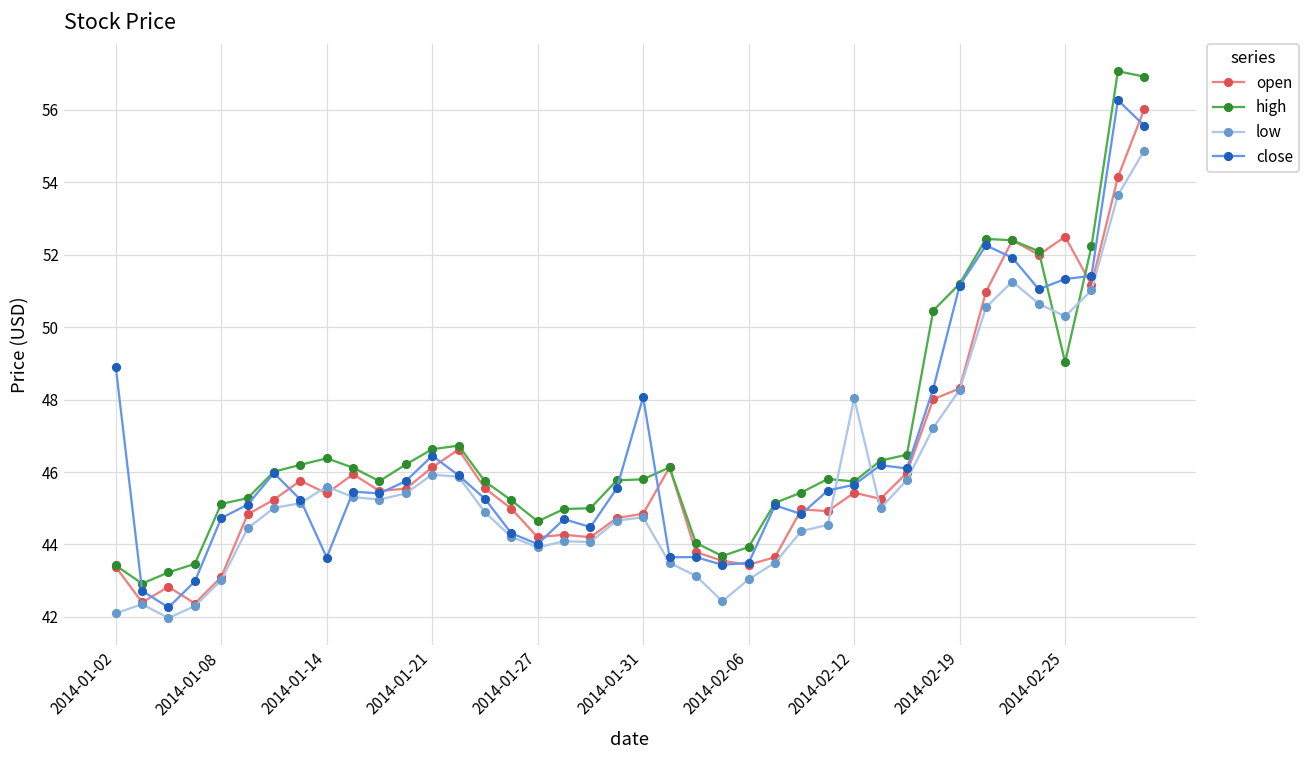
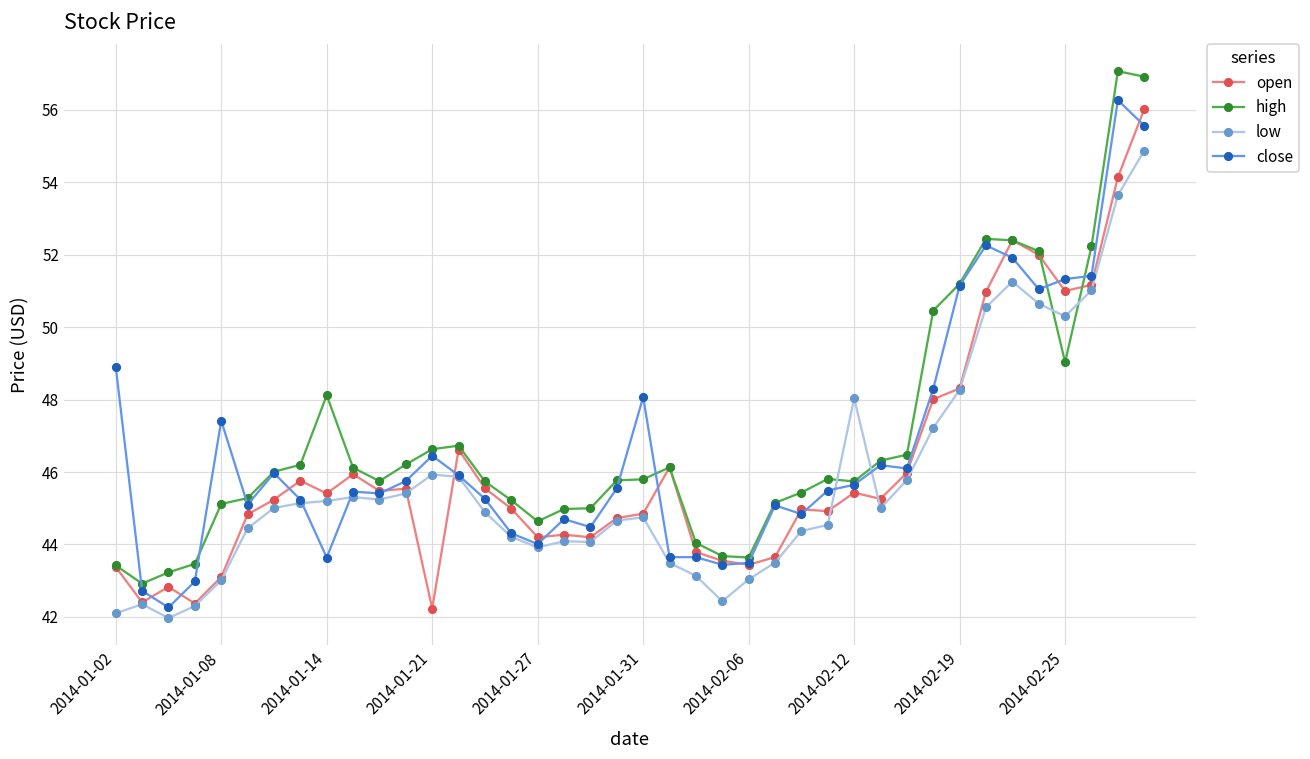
  {
    "open": {
      "2014-01-08": 43.1,
      "2014-01-14": 45.4,
-     "2014-01-21": 46.1,
+     "2014-01-21": 42.2,
      "2014-01-27": 44.2,
      "2014-01-31": 44.9,
      "2014-02-12": 45.4,
-     "2014-02-25": 52.5
+     "2014-02-25": 51.0
    },
    "high": {
      "2014-01-08": 45.1,
-     "2014-01-14": 46.4,
+     "2014-01-14": 48.1,
      "2014-01-21": 46.6,
      "2014-01-27": 44.6,
      "2014-01-31": 45.8,
-     "2014-02-06": 43.9,
+     "2014-02-06": 43.6,
      "2014-02-12": 45.7,
      "2014-02-25": 49.0
    },
    "low": {
      "2014-01-02": 42.1,
      "2014-01-08": 43.0,
-     "2014-01-14": 45.6,
+     "2014-01-14": 45.2,
      "2014-01-21": 45.9,
      "2014-01-27": 43.9,
      "2014-01-31": 44.8,
      "2014-02-06": 43.0,
      "2014-02-12": 48.0,
      "2014-02-25": 50.3
    },
    "close": {
      "2014-01-02": 48.9,
-     "2014-01-08": 44.7,
+     "2014-01-08": 47.4,
      "2014-01-14": 43.6,
      "2014-01-21": 46.5,
      "2014-01-27": 44.0,
      "2014-01-31": 48.1,
      "2014-02-12": 45.7,
      "2014-02-25": 51.3
    }
  }
